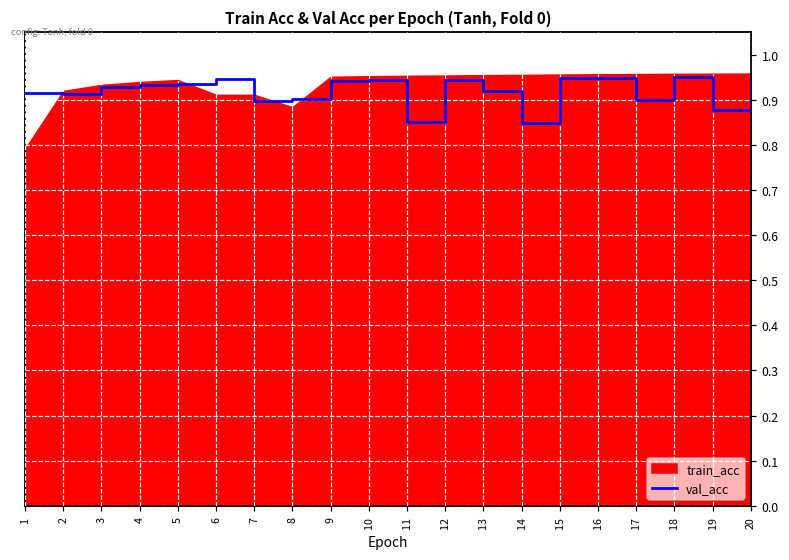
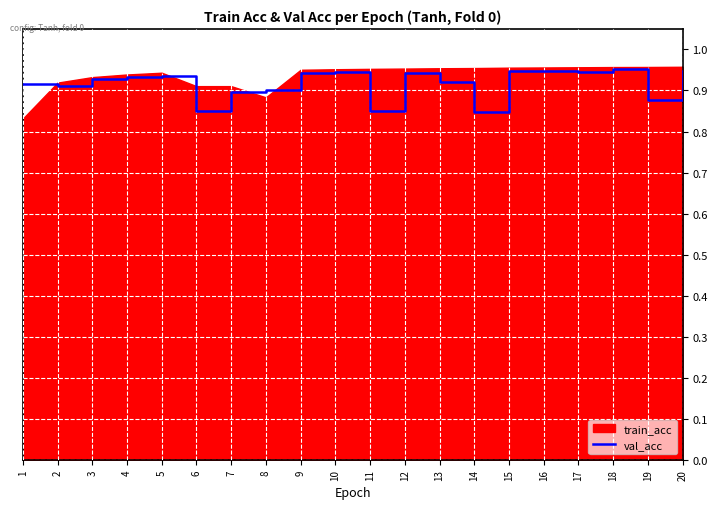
  {
    "train_acc": {
-     "1": 0.79,
+     "1": 0.83,
      "2": 0.92,
      "4": 0.94,
      "5": 0.94,
      "6": 0.91,
      "7": 0.91,
      "8": 0.88,
      "9": 0.95,
      "10": 0.95,
      "11": 0.95,
      "12": 0.95,
      "13": 0.95,
      "14": 0.95,
      "15": 0.96,
      "16": 0.96,
      "17": 0.96,
      "19": 0.96,
      "20": 0.96
    },
    "val_acc": {
      "1": 0.92,
      "2": 0.91,
      "4": 0.93,
      "5": 0.93,
-     "6": 0.95,
+     "6": 0.85,
      "7": 0.90,
      "8": 0.90,
      "9": 0.94,
      "10": 0.94,
      "11": 0.85,
      "12": 0.94,
      "13": 0.92,
      "14": 0.85,
      "15": 0.95,
      "16": 0.95,
-     "17": 0.90,
+     "17": 0.95,
      "19": 0.88,
      "20": 0.95
    }
  }
